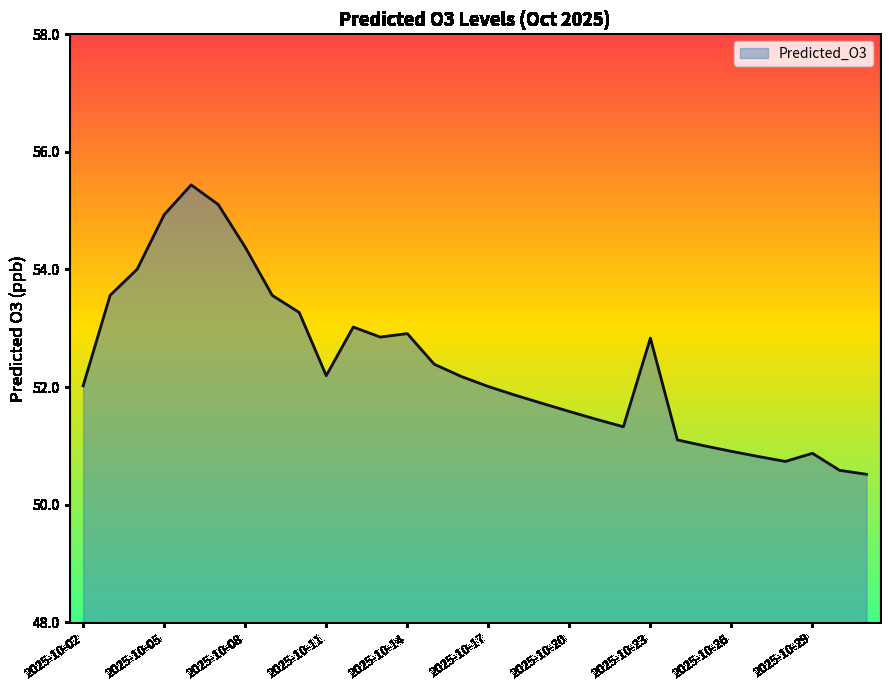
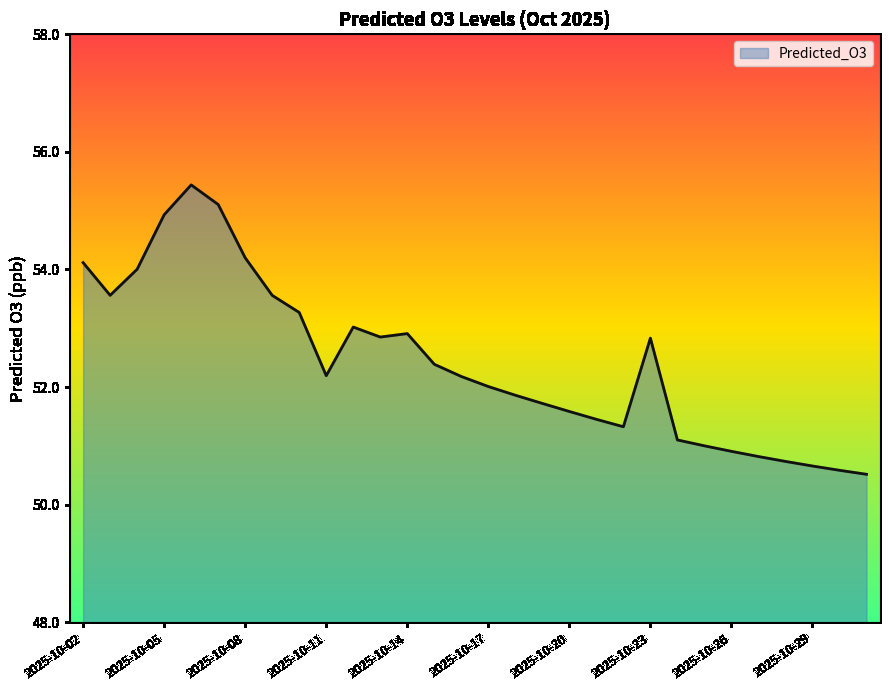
  {
-   "2025-10-02": 52.0,
+   "2025-10-02": 54.1,
    "2025-10-05": 54.9,
-   "2025-10-08": 54.4,
+   "2025-10-08": 54.2,
    "2025-10-11": 52.2,
    "2025-10-14": 52.9,
    "2025-10-17": 52.0,
    "2025-10-20": 51.6,
    "2025-10-23": 52.8,
    "2025-10-26": 50.9,
-   "2025-10-29": 50.9
+   "2025-10-29": 50.7
  }
